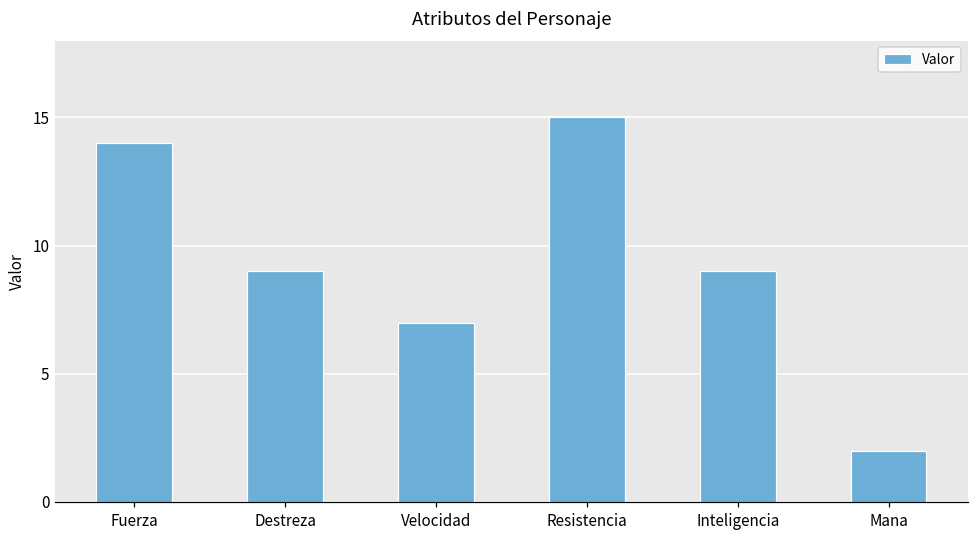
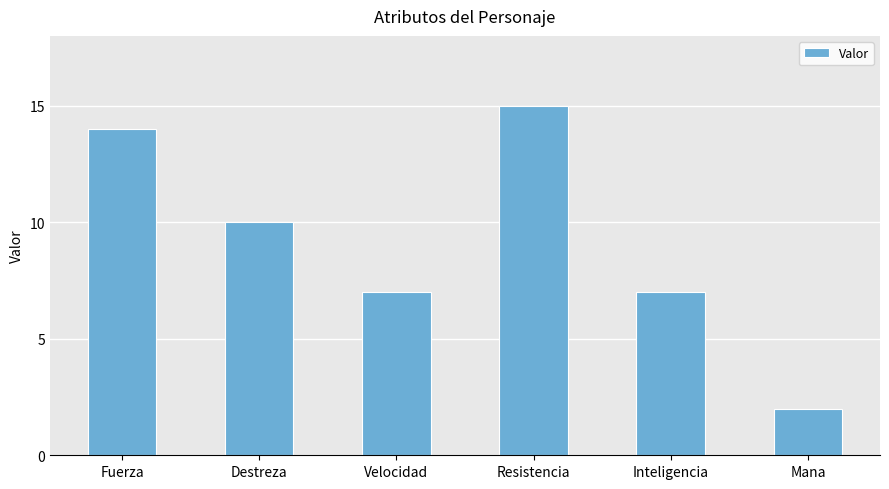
  {
    "Fuerza": 14,
-   "Destreza": 9,
+   "Destreza": 10,
    "Velocidad": 7,
    "Resistencia": 15,
-   "Inteligencia": 9,
+   "Inteligencia": 7,
    "Mana": 2
  }
